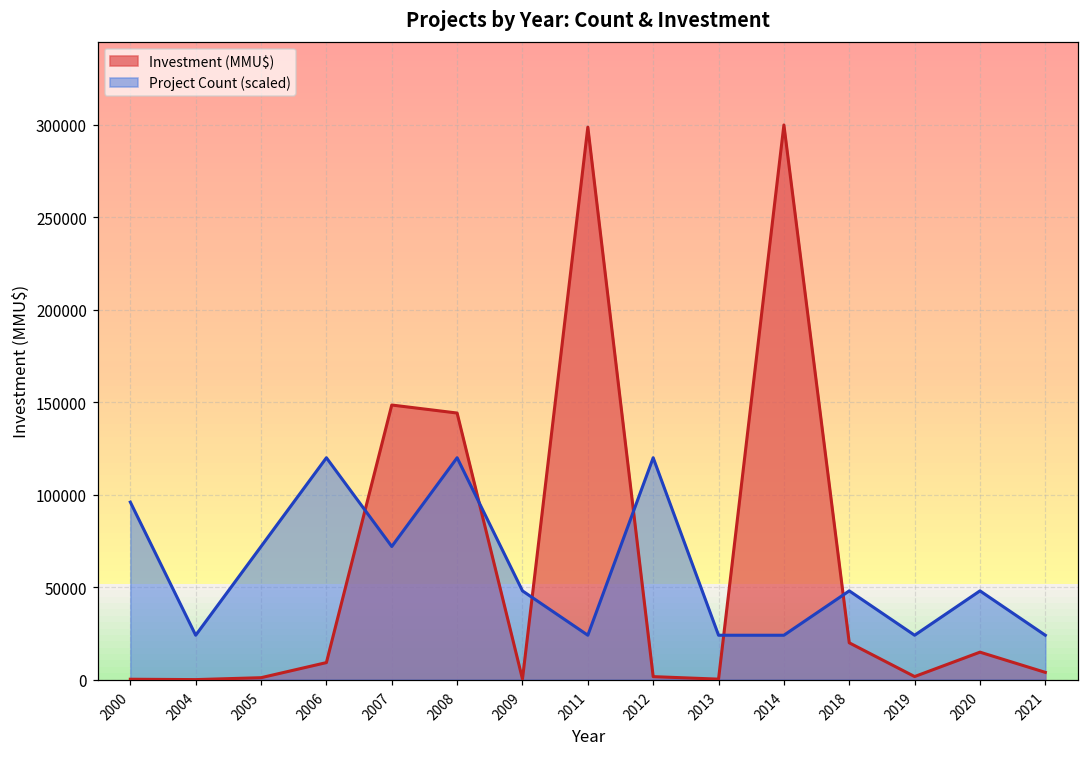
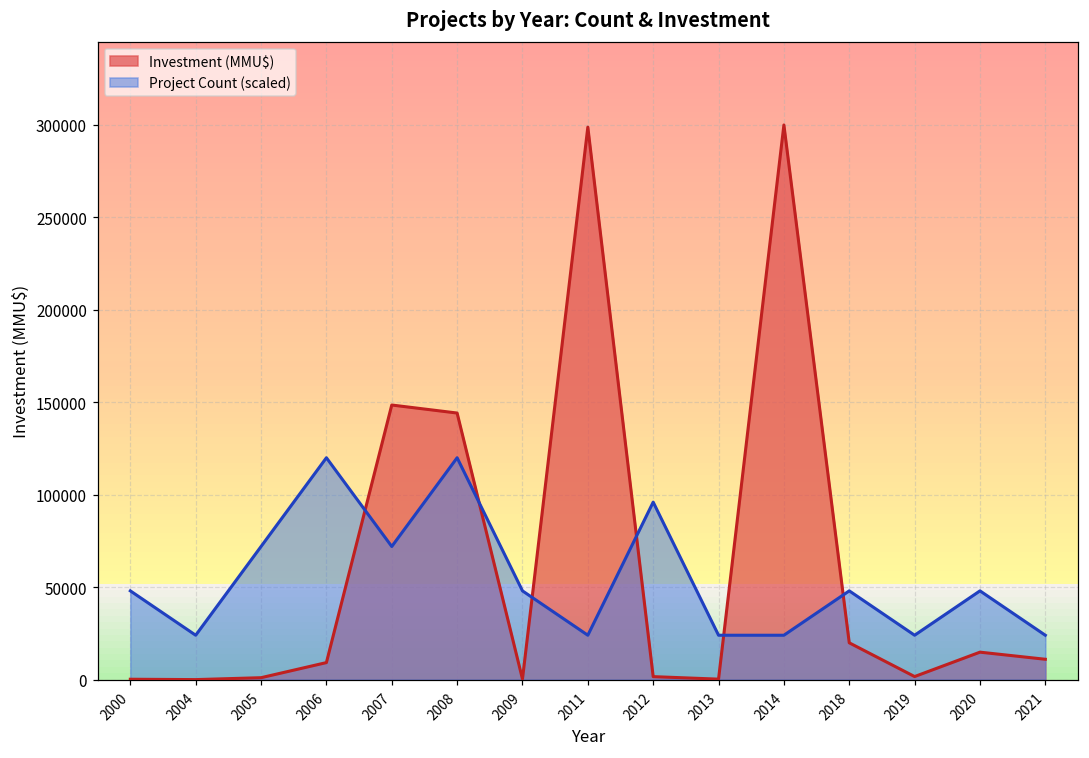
  {
    "Investment (MMU$)": {
      "2000": 0,
      "2004": 0,
      "2005": 1000,
      "2006": 9000,
      "2007": 149000,
      "2008": 144000,
      "2009": 0,
      "2011": 299000,
      "2012": 2000,
      "2013": 0,
      "2014": 300000,
      "2018": 20000,
      "2019": 2000,
      "2020": 15000,
-     "2021": 4000
+     "2021": 11000
    },
    "Project Count (scaled)": {
-     "2000": 96000,
+     "2000": 48000,
      "2004": 24000,
      "2005": 72000,
      "2006": 120000,
      "2007": 72000,
      "2008": 120000,
      "2009": 48000,
      "2011": 24000,
-     "2012": 120000,
+     "2012": 96000,
      "2013": 24000,
      "2014": 24000,
      "2018": 48000,
      "2019": 24000,
      "2020": 48000,
      "2021": 24000
    }
  }
